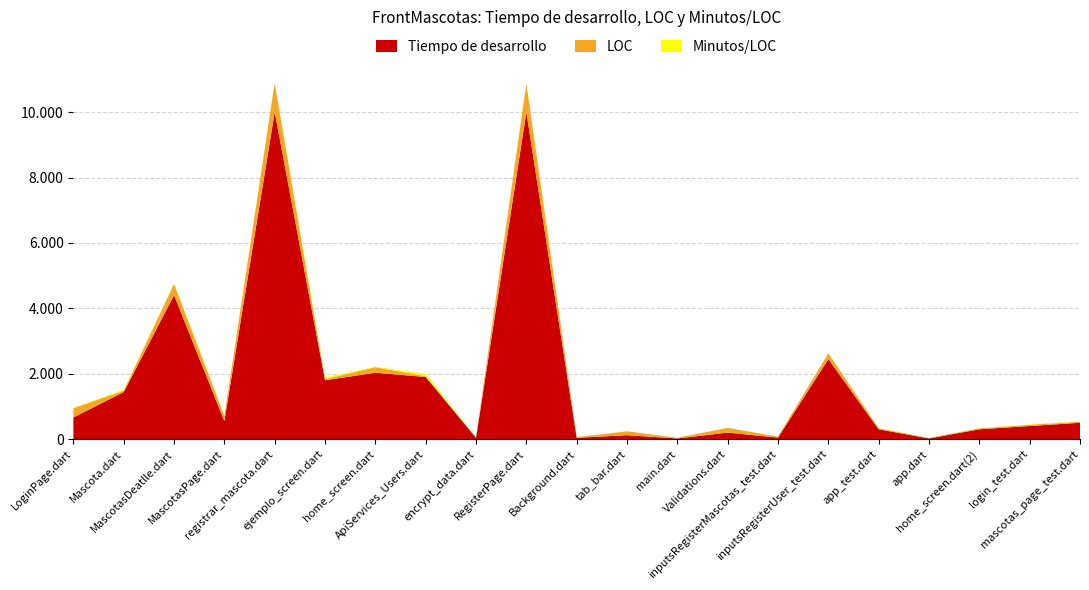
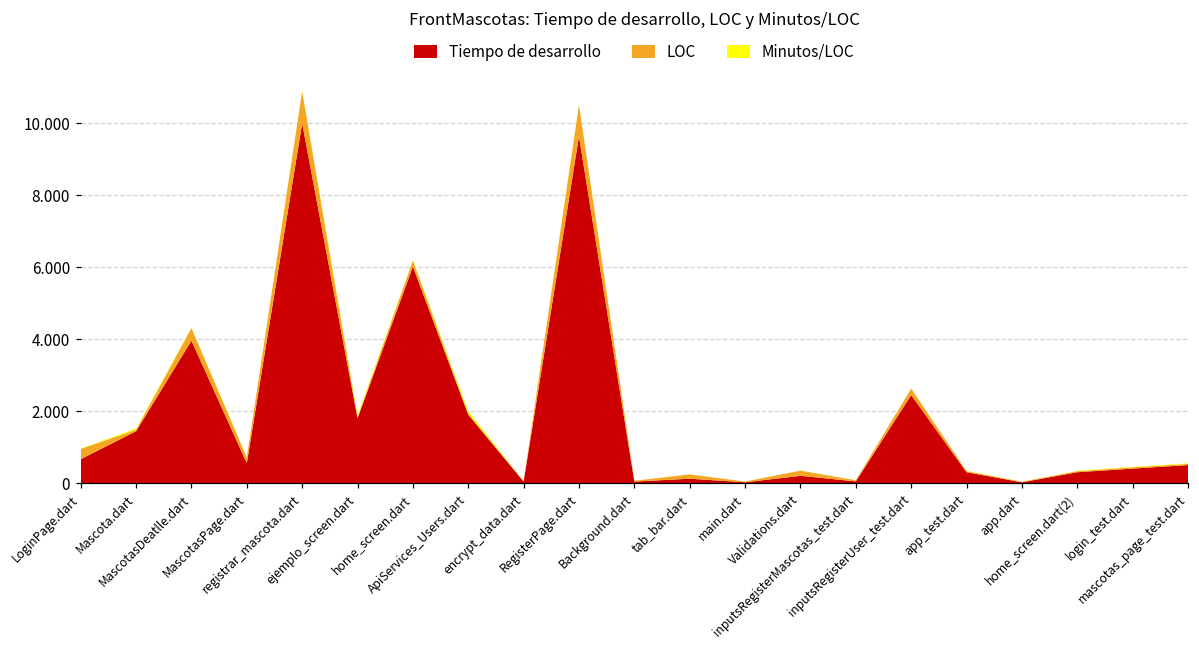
  {
    "Tiempo de desarrollo": {
-     "MascotasDeatlle.dart": 4.4,
-     "home_screen.dart": 2.0,
-     "RegisterPage.dart": 10.0
+     "MascotasDeatlle.dart": 4.0,
+     "home_screen.dart": 6.0,
+     "RegisterPage.dart": 9.6
    }
  }
